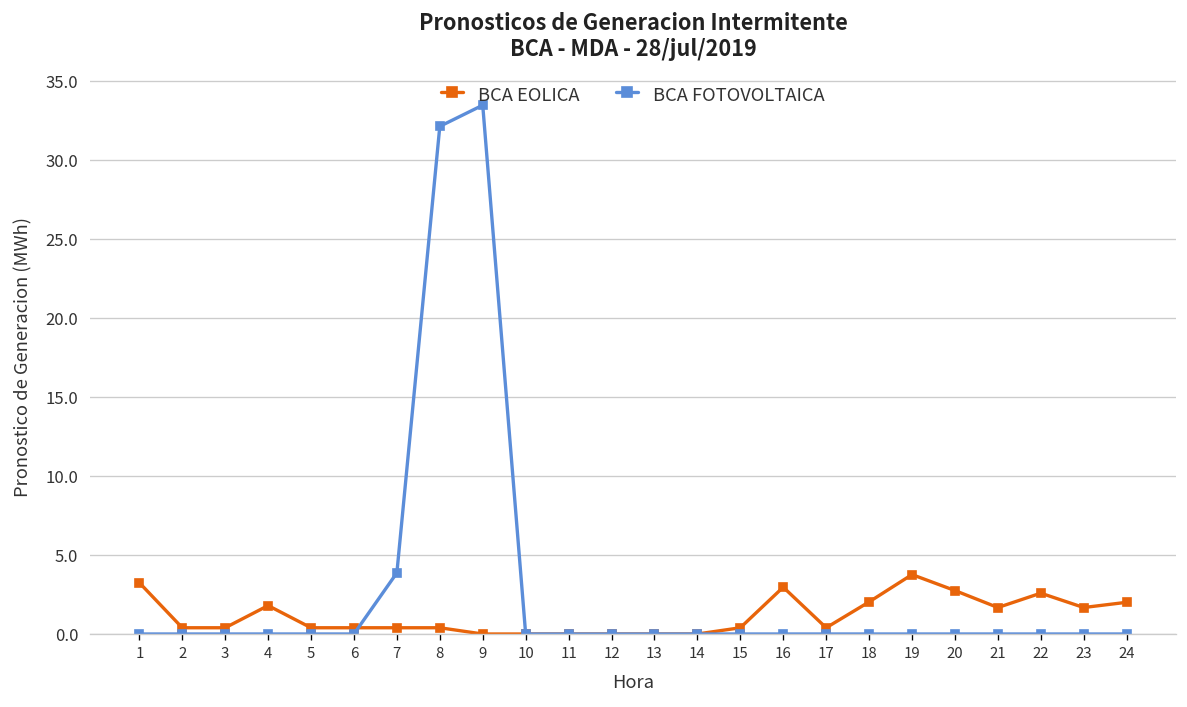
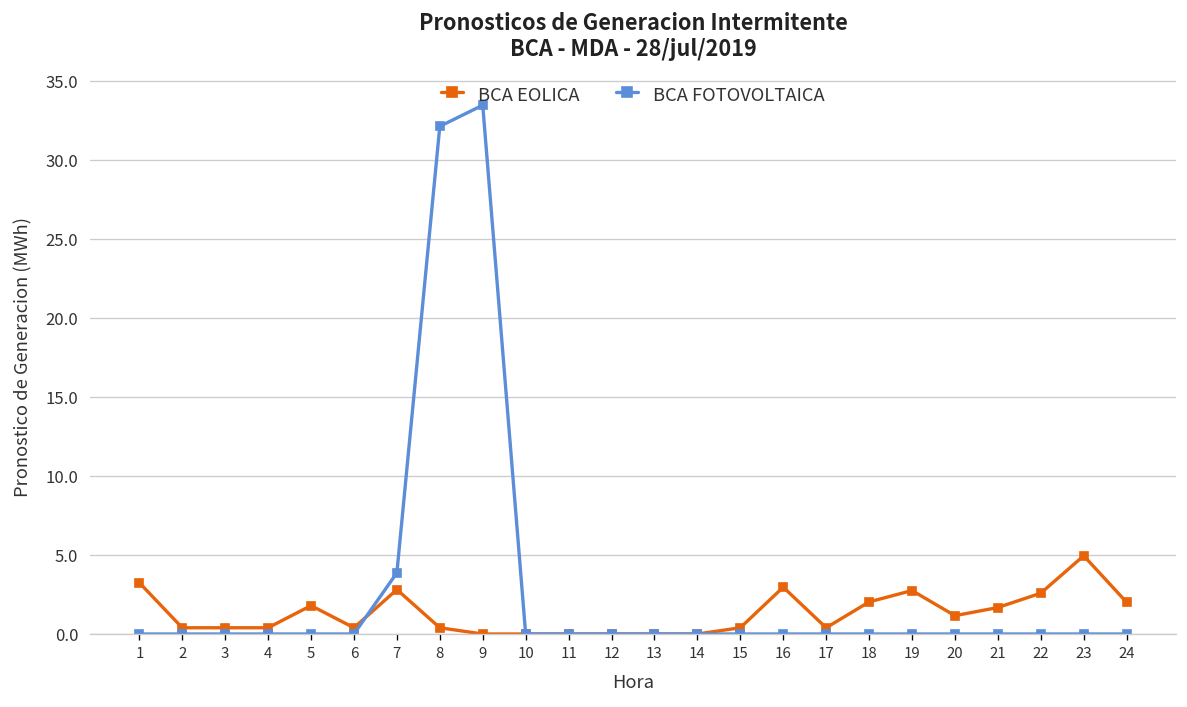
  {
    "BCA EOLICA": {
      "1": 3.2,
      "2": 0.4,
      "3": 0.4,
-     "4": 1.8,
-     "5": 0.4,
+     "4": 0.4,
+     "5": 1.8,
      "6": 0.4,
-     "7": 0.4,
+     "7": 2.8,
      "8": 0.4,
      "9": 0.0,
      "15": 0.4,
      "16": 3.0,
      "17": 0.4,
      "18": 2.0,
-     "19": 3.8,
-     "20": 2.8,
+     "19": 2.8,
+     "20": 1.2,
      "21": 1.7,
      "22": 2.6,
-     "23": 1.7,
+     "23": 5.0,
      "24": 2.0
    },
    "BCA FOTOVOLTAICA": {
      "1": 0.0,
      "2": 0.0,
      "3": 0.0,
      "4": 0.0,
      "5": 0.0,
      "6": 0.0,
      "7": 3.9,
      "8": 32.1,
      "9": 33.5,
      "15": 0.0,
      "16": 0.0,
      "17": 0.0,
      "18": 0.0,
      "19": 0.0,
      "20": 0.0,
      "21": 0.0,
      "22": 0.0,
      "23": 0.0,
      "24": 0.0
    }
  }
